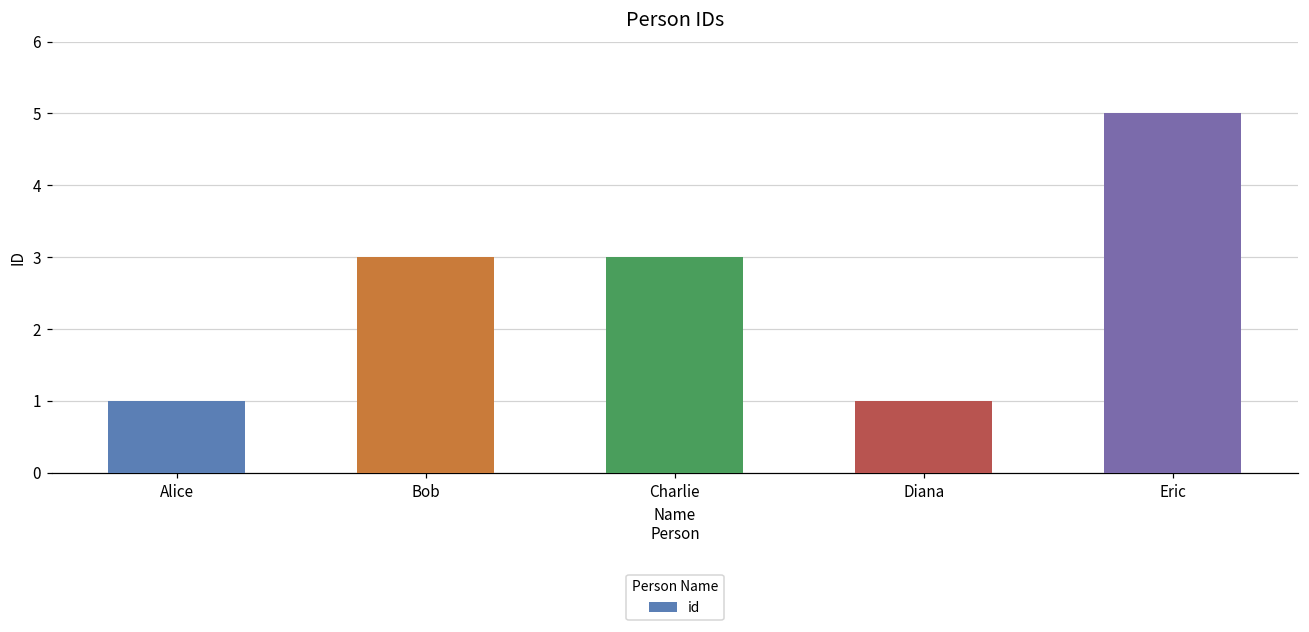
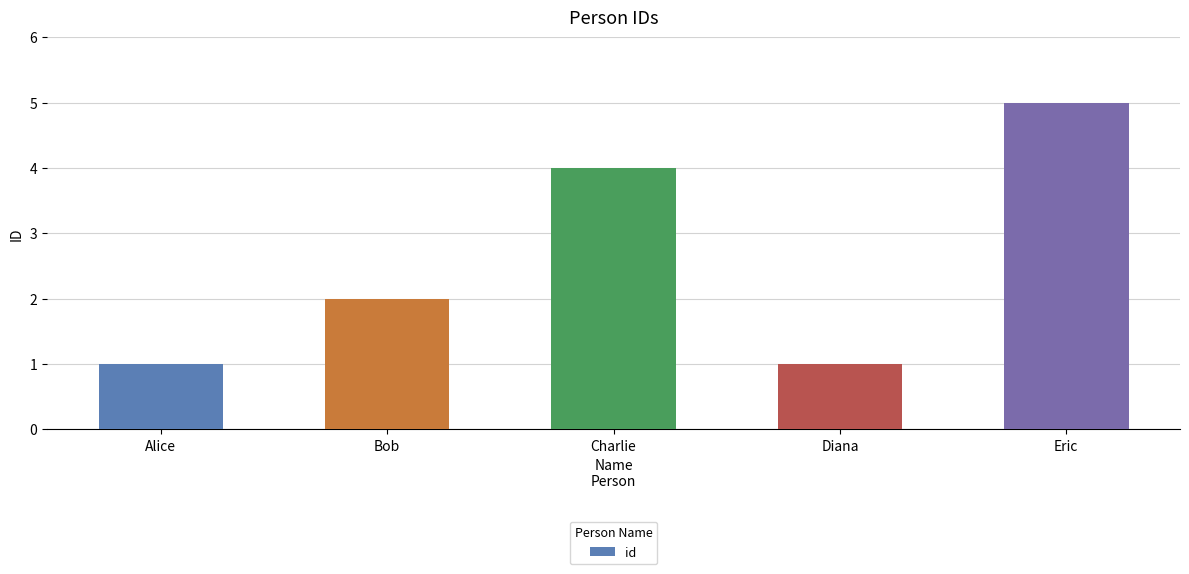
  {
    "Alice": 1,
-   "Bob": 3,
-   "Charlie": 3,
+   "Bob": 2,
+   "Charlie": 4,
    "Diana": 1,
    "Eric": 5
  }
